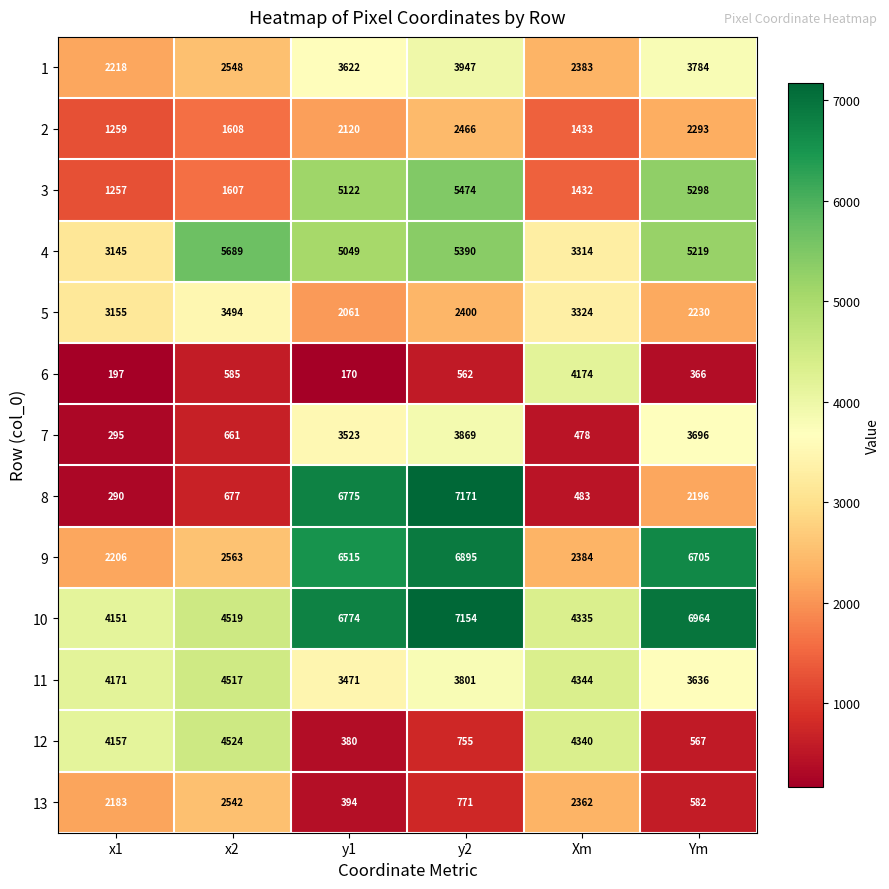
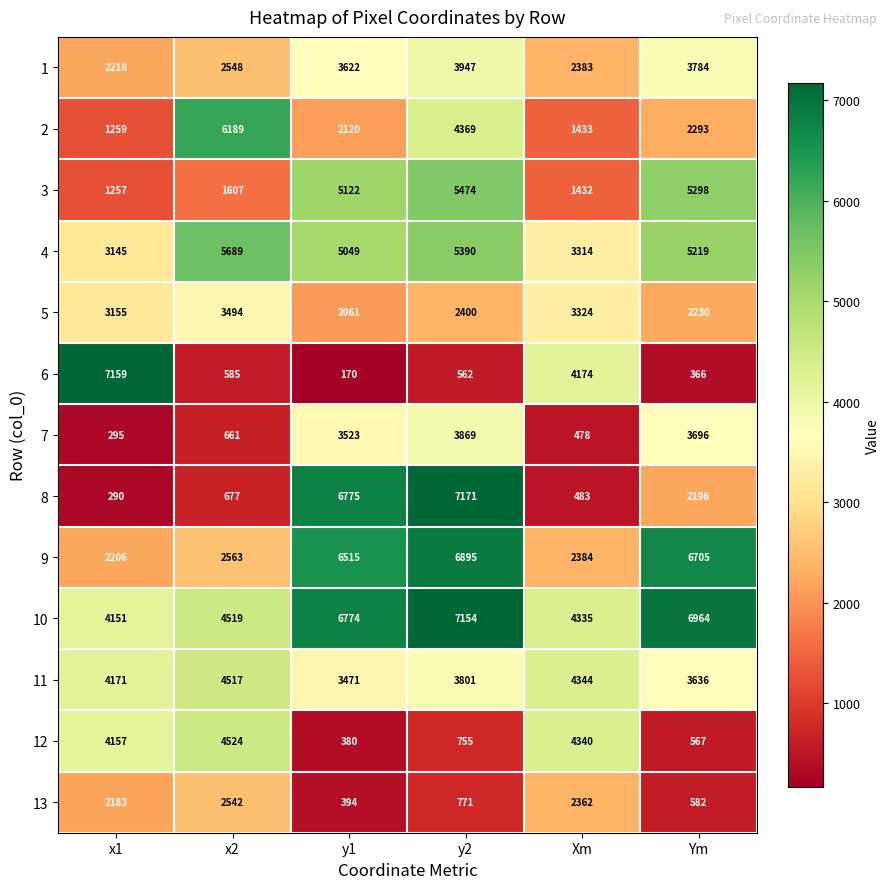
  {
    "1": {
      "x1": 2218,
      "x2": 2548,
      "y1": 3622,
      "y2": 3947,
      "Xm": 2383,
      "Ym": 3784
    },
    "2": {
      "x1": 1259,
-     "x2": 1608,
+     "x2": 6189,
      "y1": 2120,
-     "y2": 2466,
+     "y2": 4369,
      "Xm": 1433,
      "Ym": 2293
    },
    "3": {
      "x1": 1257,
      "x2": 1607,
      "y1": 5122,
      "y2": 5474,
      "Xm": 1432,
      "Ym": 5298
    },
    "4": {
      "x1": 3145,
      "x2": 5689,
      "y1": 5049,
      "y2": 5390,
      "Xm": 3314,
      "Ym": 5219
    },
    "5": {
      "x1": 3155,
      "x2": 3494,
      "y1": 2061,
      "y2": 2400,
      "Xm": 3324,
      "Ym": 2230
    },
    "6": {
-     "x1": 197,
+     "x1": 7159,
      "x2": 585,
      "y1": 170,
      "y2": 562,
      "Xm": 4174,
      "Ym": 366
    },
    "7": {
      "x1": 295,
      "x2": 661,
      "y1": 3523,
      "y2": 3869,
      "Xm": 478,
      "Ym": 3696
    },
    "8": {
      "x1": 290,
      "x2": 677,
      "y1": 6775,
      "y2": 7171,
      "Xm": 483,
      "Ym": 2196
    },
    "9": {
      "x1": 2206,
      "x2": 2563,
      "y1": 6515,
      "y2": 6895,
      "Xm": 2384,
      "Ym": 6705
    },
    "10": {
      "x1": 4151,
      "x2": 4519,
      "y1": 6774,
      "y2": 7154,
      "Xm": 4335,
      "Ym": 6964
    },
    "11": {
      "x1": 4171,
      "x2": 4517,
      "y1": 3471,
      "y2": 3801,
      "Xm": 4344,
      "Ym": 3636
    },
    "12": {
      "x1": 4157,
      "x2": 4524,
      "y1": 380,
      "y2": 755,
      "Xm": 4340,
      "Ym": 567
    },
    "13": {
      "x1": 2183,
      "x2": 2542,
      "y1": 394,
      "y2": 771,
      "Xm": 2362,
      "Ym": 582
    }
  }
